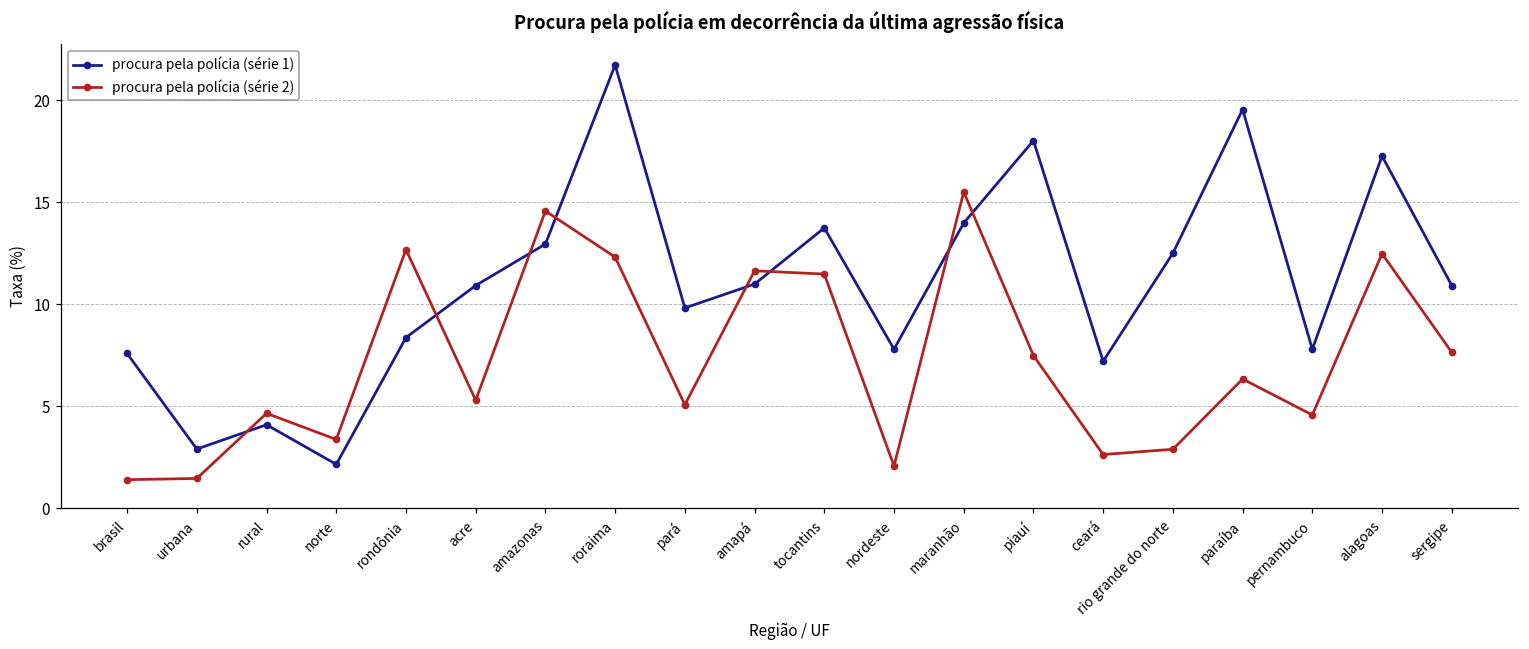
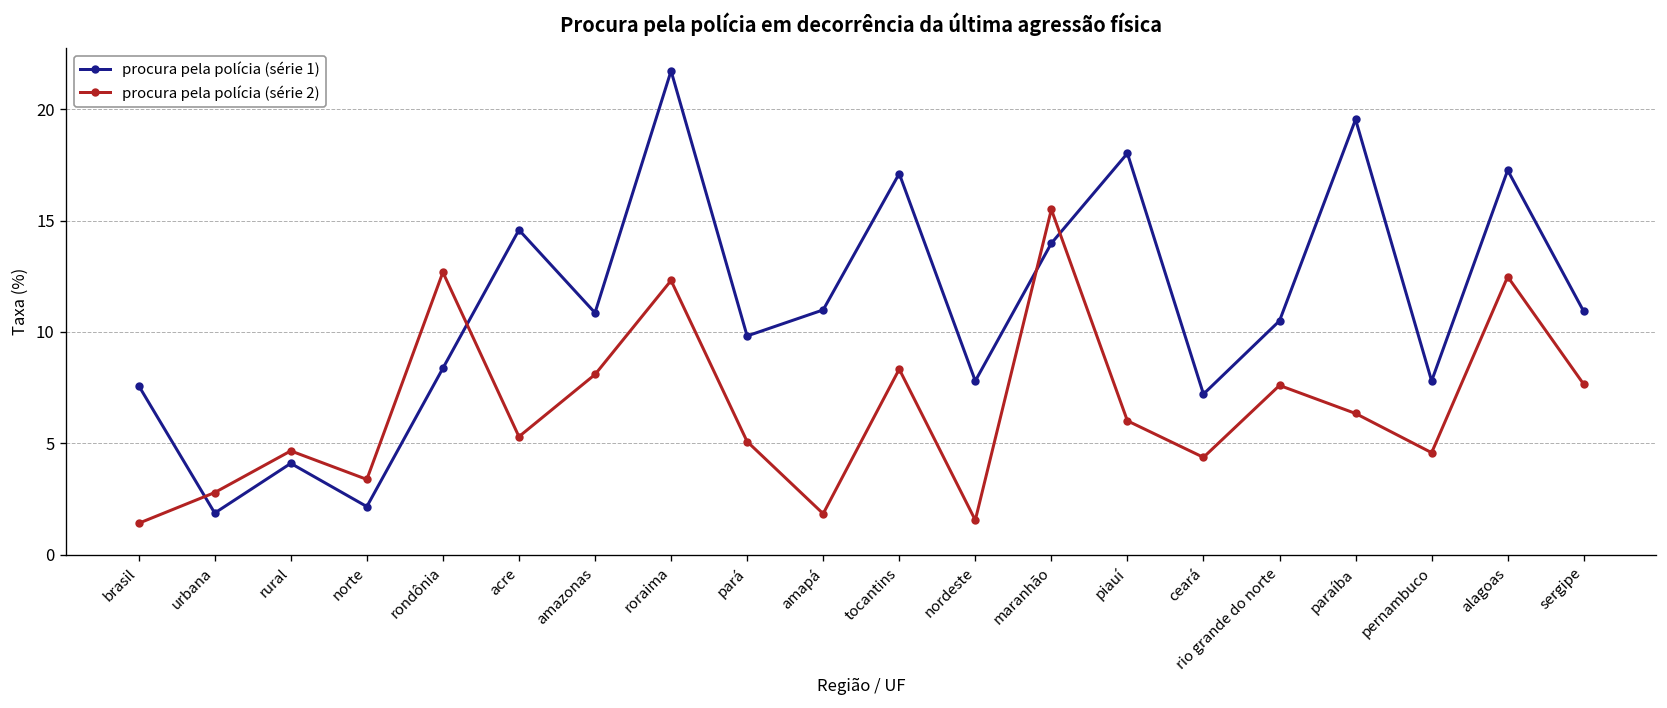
  {
    "procura pela polícia (série 1)": {
      "brasil": 7.6,
-     "urbana": 2.9,
+     "urbana": 1.9,
      "rural": 4.1,
      "norte": 2.2,
      "rondônia": 8.4,
-     "acre": 10.9,
-     "amazonas": 13.0,
+     "acre": 14.6,
+     "amazonas": 10.9,
      "roraima": 21.7,
      "pará": 9.8,
      "amapá": 11.0,
-     "tocantins": 13.7,
+     "tocantins": 17.1,
      "nordeste": 7.8,
      "maranhão": 14.0,
      "piauí": 18.0,
      "ceará": 7.2,
-     "rio grande do norte": 12.5,
+     "rio grande do norte": 10.5,
      "paraíba": 19.5,
      "pernambuco": 7.8,
      "alagoas": 17.3,
      "sergipe": 10.9
    },
    "procura pela polícia (série 2)": {
      "brasil": 1.4,
-     "urbana": 1.5,
+     "urbana": 2.8,
      "rural": 4.7,
      "norte": 3.4,
      "rondônia": 12.7,
      "acre": 5.3,
-     "amazonas": 14.6,
+     "amazonas": 8.1,
      "roraima": 12.3,
      "pará": 5.1,
-     "amapá": 11.6,
-     "tocantins": 11.5,
-     "nordeste": 2.1,
+     "amapá": 1.8,
+     "tocantins": 8.3,
+     "nordeste": 1.6,
      "maranhão": 15.5,
-     "piauí": 7.5,
-     "ceará": 2.6,
-     "rio grande do norte": 2.9,
+     "piauí": 6.0,
+     "ceará": 4.4,
+     "rio grande do norte": 7.6,
      "paraíba": 6.3,
      "pernambuco": 4.6,
      "alagoas": 12.5,
      "sergipe": 7.7
    }
  }
